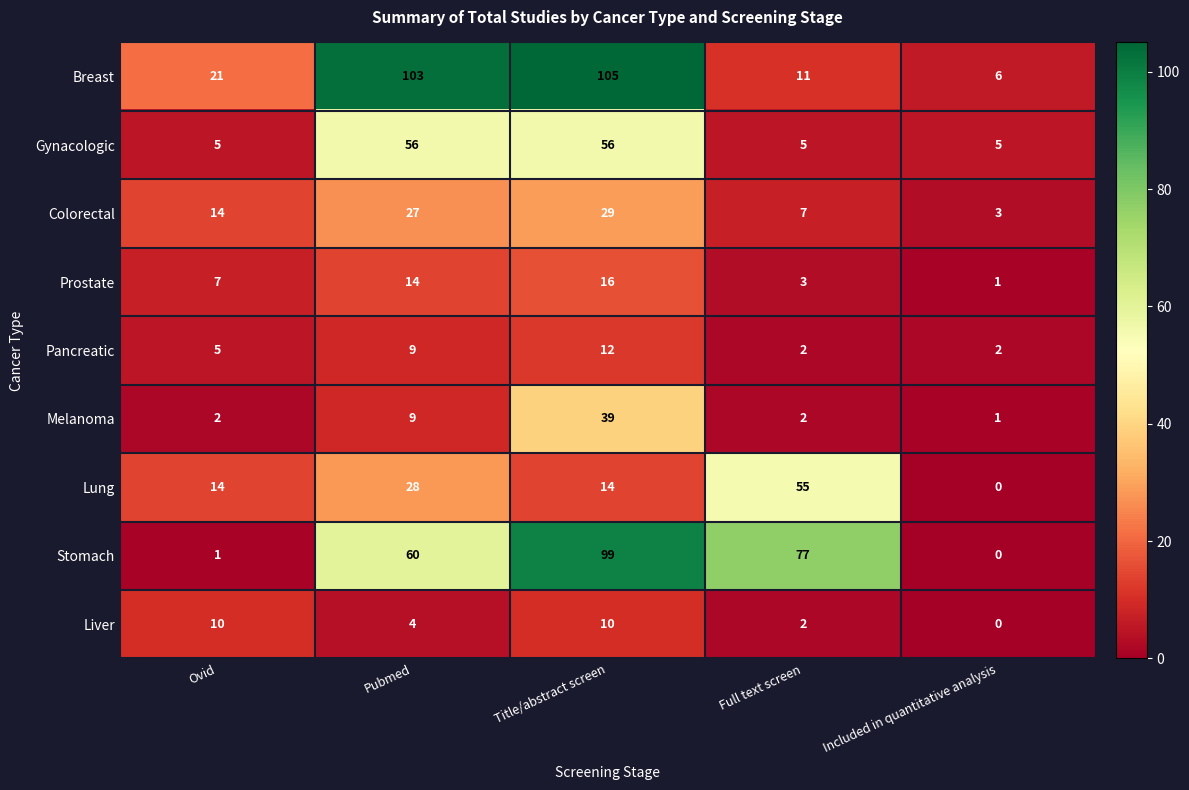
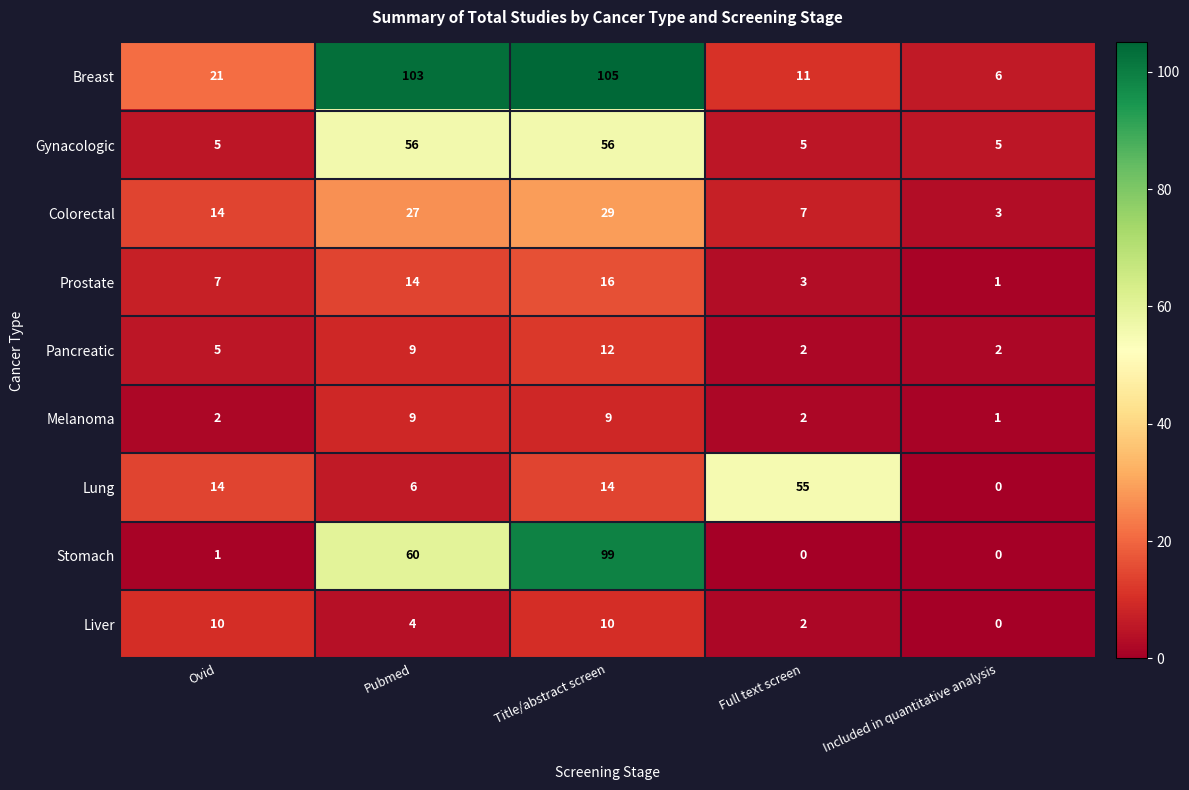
  {
    "Breast": {
      "Ovid": 21,
      "Pubmed": 103,
      "Title/abstract screen": 105,
      "Full text screen": 11,
      "Included in quantitative analysis": 6
    },
    "Gynacologic": {
      "Ovid": 5,
      "Pubmed": 56,
      "Title/abstract screen": 56,
      "Full text screen": 5,
      "Included in quantitative analysis": 5
    },
    "Colorectal": {
      "Ovid": 14,
      "Pubmed": 27,
      "Title/abstract screen": 29,
      "Full text screen": 7,
      "Included in quantitative analysis": 3
    },
    "Prostate": {
      "Ovid": 7,
      "Pubmed": 14,
      "Title/abstract screen": 16,
      "Full text screen": 3,
      "Included in quantitative analysis": 1
    },
    "Pancreatic": {
      "Ovid": 5,
      "Pubmed": 9,
      "Title/abstract screen": 12,
      "Full text screen": 2,
      "Included in quantitative analysis": 2
    },
    "Melanoma": {
      "Ovid": 2,
      "Pubmed": 9,
-     "Title/abstract screen": 39,
+     "Title/abstract screen": 9,
      "Full text screen": 2,
      "Included in quantitative analysis": 1
    },
    "Lung": {
      "Ovid": 14,
-     "Pubmed": 28,
+     "Pubmed": 6,
      "Title/abstract screen": 14,
      "Full text screen": 55,
      "Included in quantitative analysis": 0
    },
    "Stomach": {
      "Ovid": 1,
      "Pubmed": 60,
      "Title/abstract screen": 99,
-     "Full text screen": 77,
+     "Full text screen": 0,
      "Included in quantitative analysis": 0
    },
    "Liver": {
      "Ovid": 10,
      "Pubmed": 4,
      "Title/abstract screen": 10,
      "Full text screen": 2,
      "Included in quantitative analysis": 0
    }
  }
